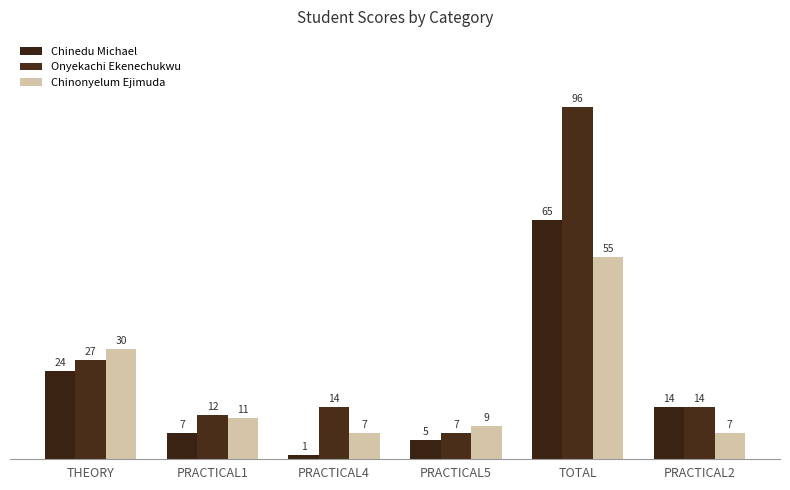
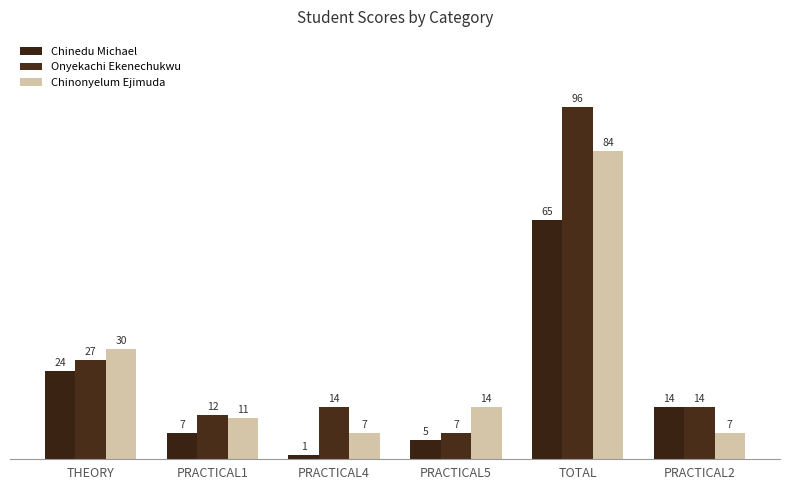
  {
    "Chinonyelum Ejimuda": {
      "THEORY": 30,
      "PRACTICAL1": 11,
      "PRACTICAL4": 7,
-     "PRACTICAL5": 9,
-     "TOTAL": 55,
+     "PRACTICAL5": 14,
+     "TOTAL": 84,
      "PRACTICAL2": 7
    }
  }
